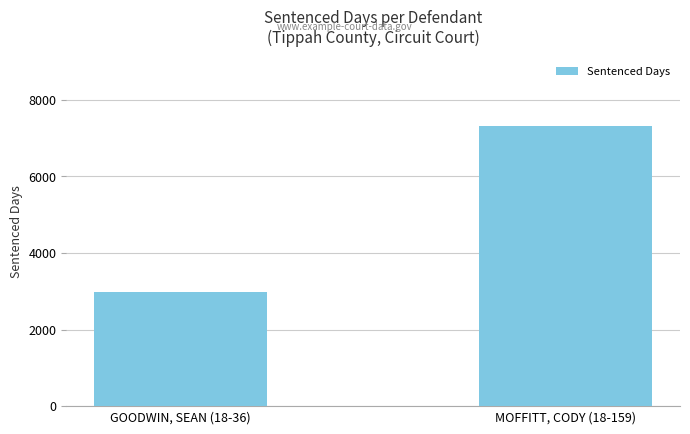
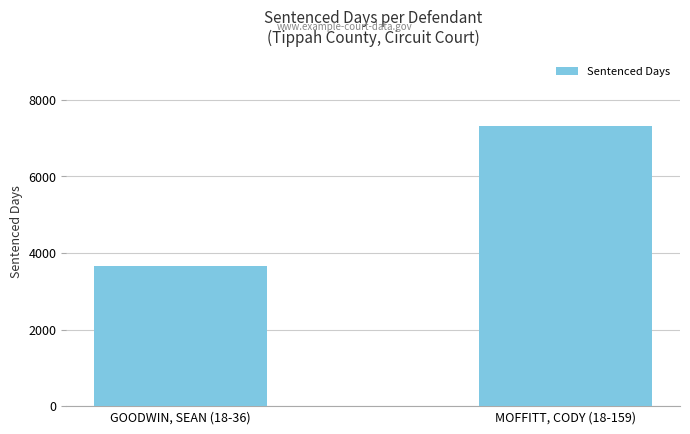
  {
-   "GOODWIN, SEAN (18-36)": 3000,
+   "GOODWIN, SEAN (18-36)": 3700,
    "MOFFITT, CODY (18-159)": 7300
  }
